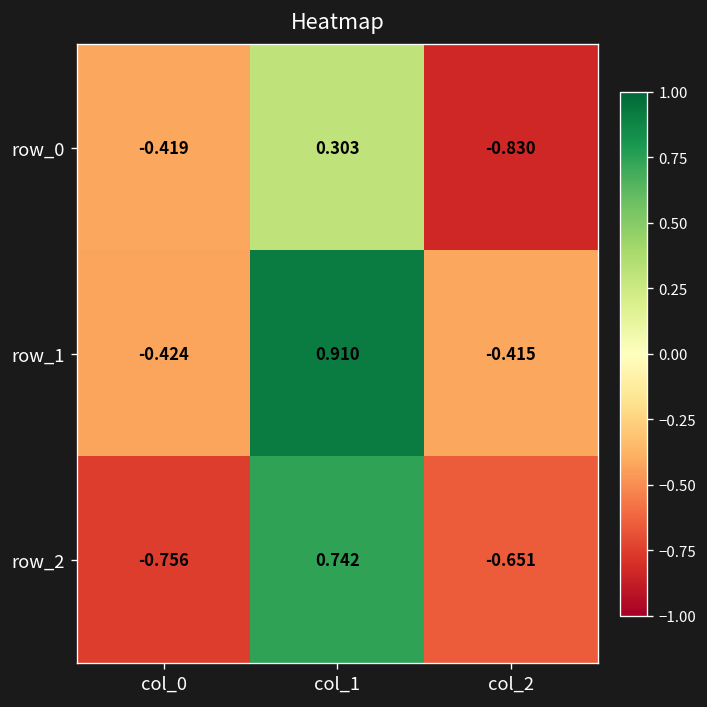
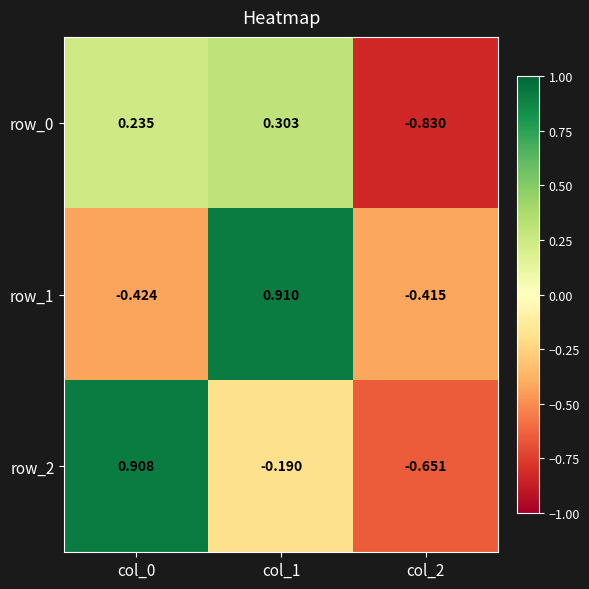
  {
    "row_0": {
-     "col_0": -0.419,
+     "col_0": 0.235,
      "col_1": 0.303,
      "col_2": -0.830
    },
    "row_1": {
      "col_0": -0.424,
      "col_1": 0.910,
      "col_2": -0.415
    },
    "row_2": {
-     "col_0": -0.756,
-     "col_1": 0.742,
+     "col_0": 0.908,
+     "col_1": -0.190,
      "col_2": -0.651
    }
  }
